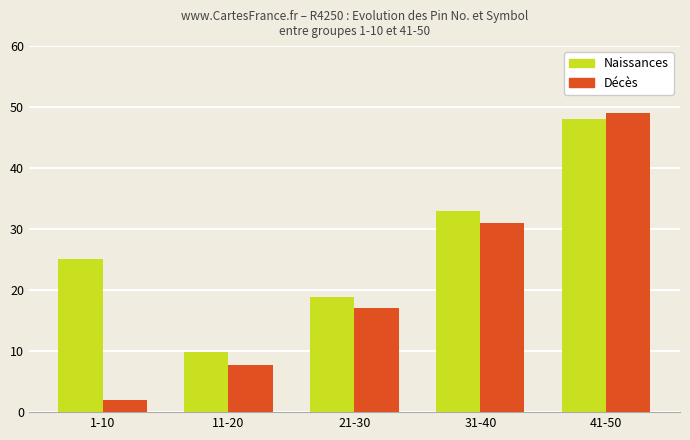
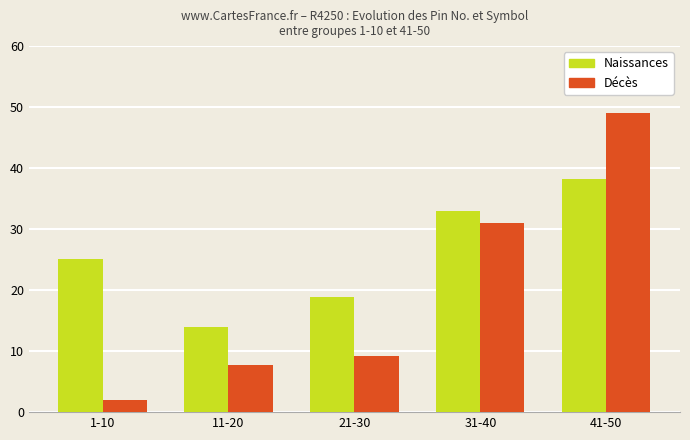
  {
    "Naissances": {
      "1-10": 25,
-     "11-20": 10,
+     "11-20": 14,
      "21-30": 19,
      "31-40": 33,
-     "41-50": 48
+     "41-50": 38
    },
    "Décès": {
      "1-10": 2,
      "11-20": 8,
-     "21-30": 17,
+     "21-30": 9,
      "31-40": 31,
      "41-50": 49
    }
  }
